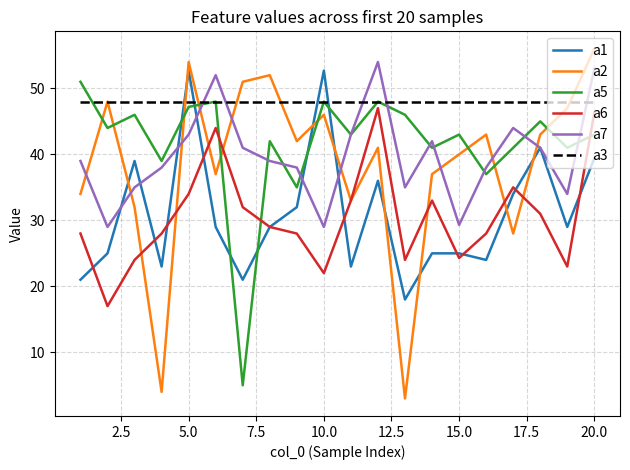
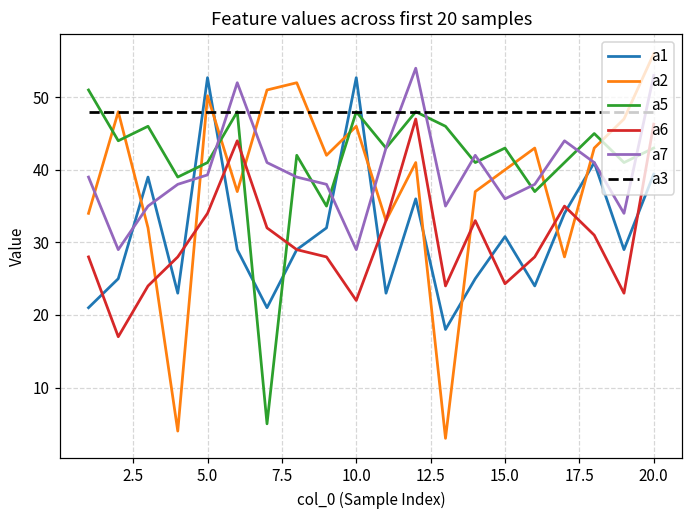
  {
    "a1": {
      "5.0": 53,
      "10.0": 53,
-     "15.0": 25
+     "15.0": 31
    },
    "a2": {
-     "5.0": 54,
+     "5.0": 50,
      "10.0": 46,
      "15.0": 40
    },
    "a5": {
-     "5.0": 47,
+     "5.0": 41,
      "15.0": 43
    },
    "a6": {
      "5.0": 34,
      "10.0": 22,
      "15.0": 24
    },
    "a7": {
-     "5.0": 43,
+     "5.0": 39,
      "10.0": 29,
-     "15.0": 29
+     "15.0": 36
    },
    "a3": {
      "5.0": 48,
      "15.0": 48
    }
  }
